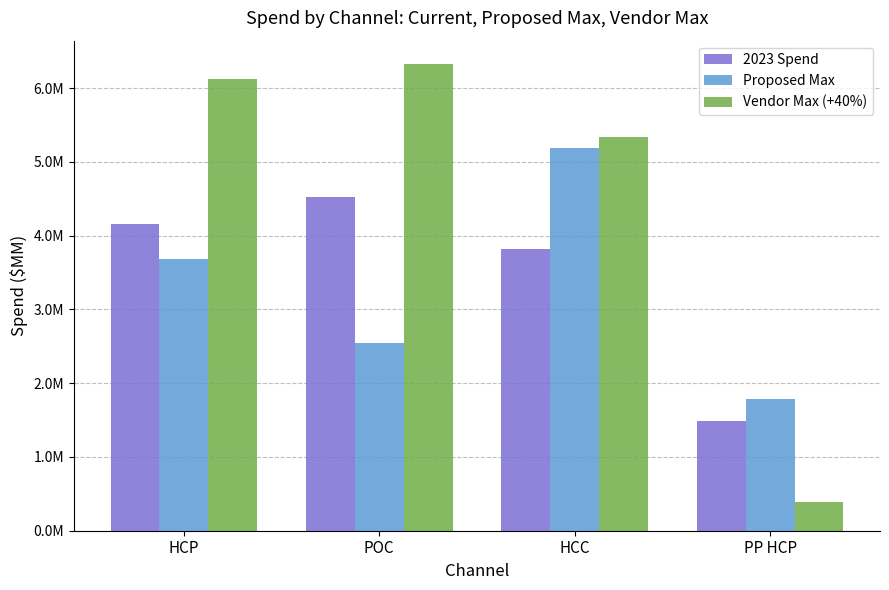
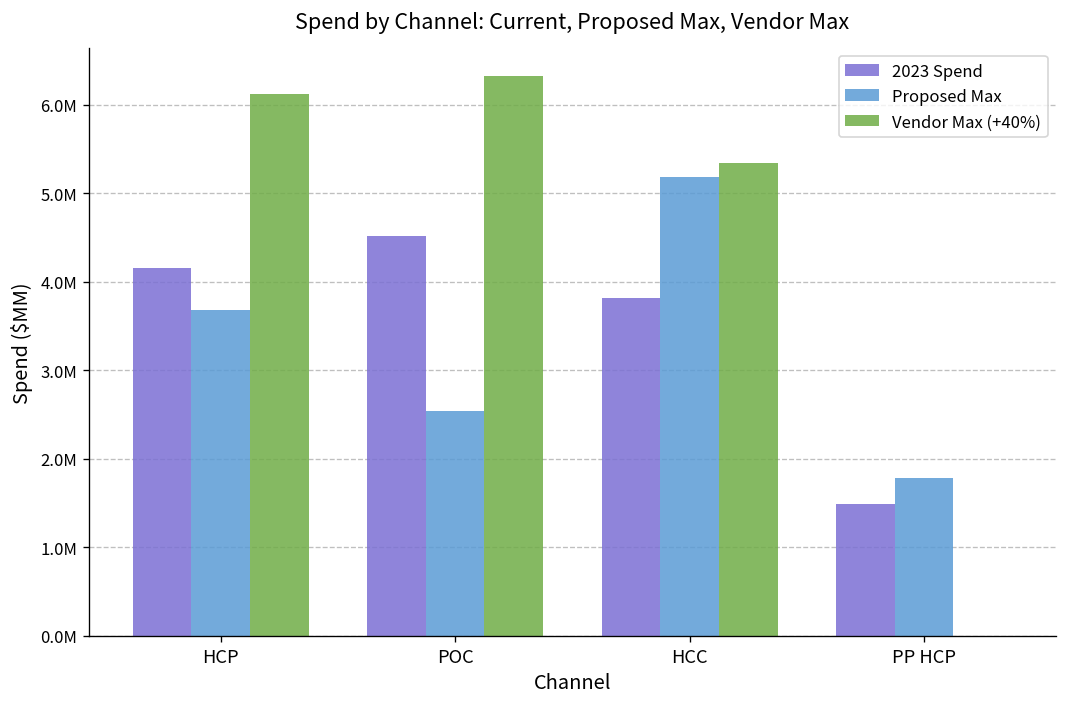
  {
    "Vendor Max (+40%)": {
      "HCP": 6100000,
      "POC": 6300000,
      "HCC": 5300000,
-     "PP HCP": 400000
+     "PP HCP": 0
    }
  }
